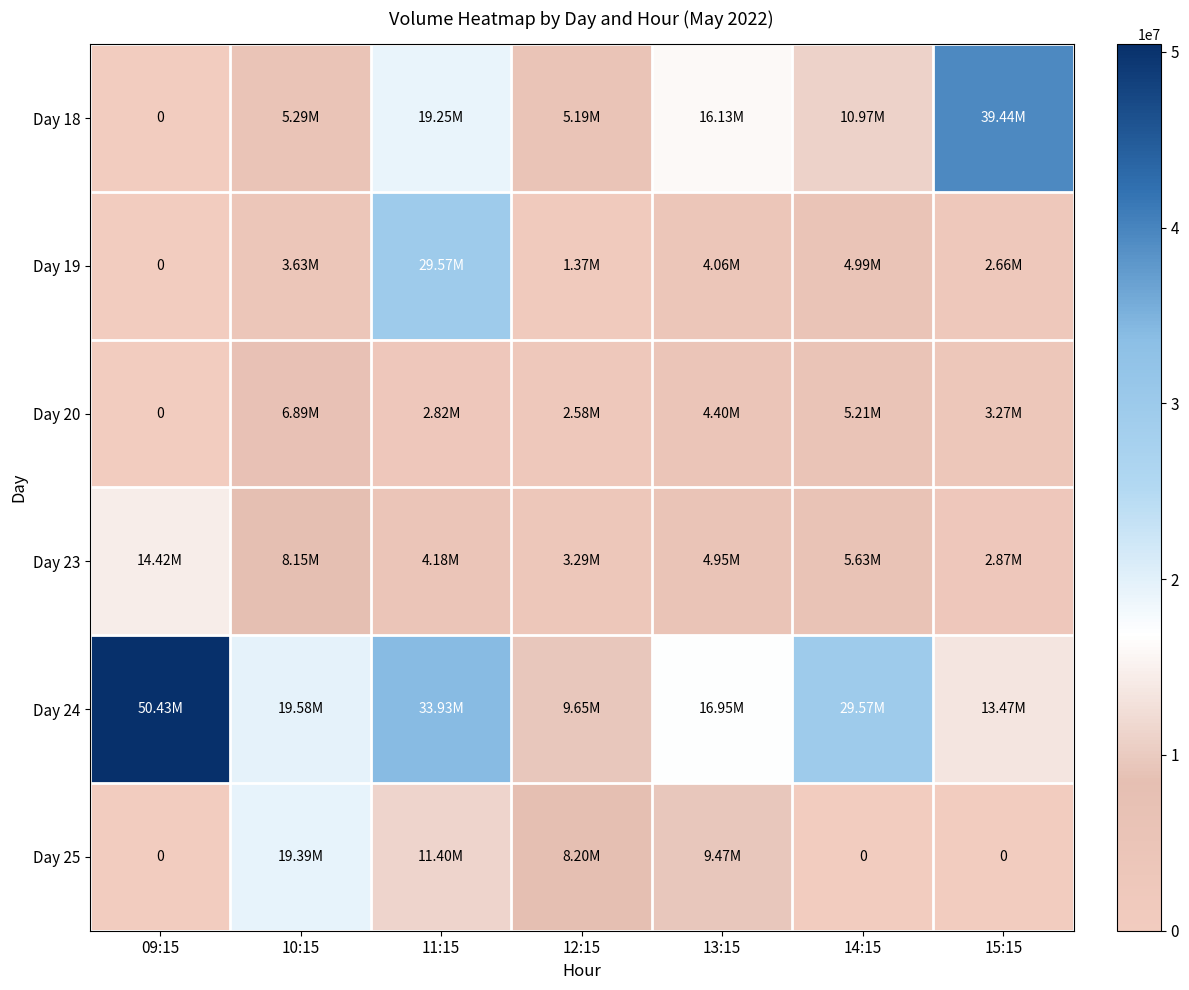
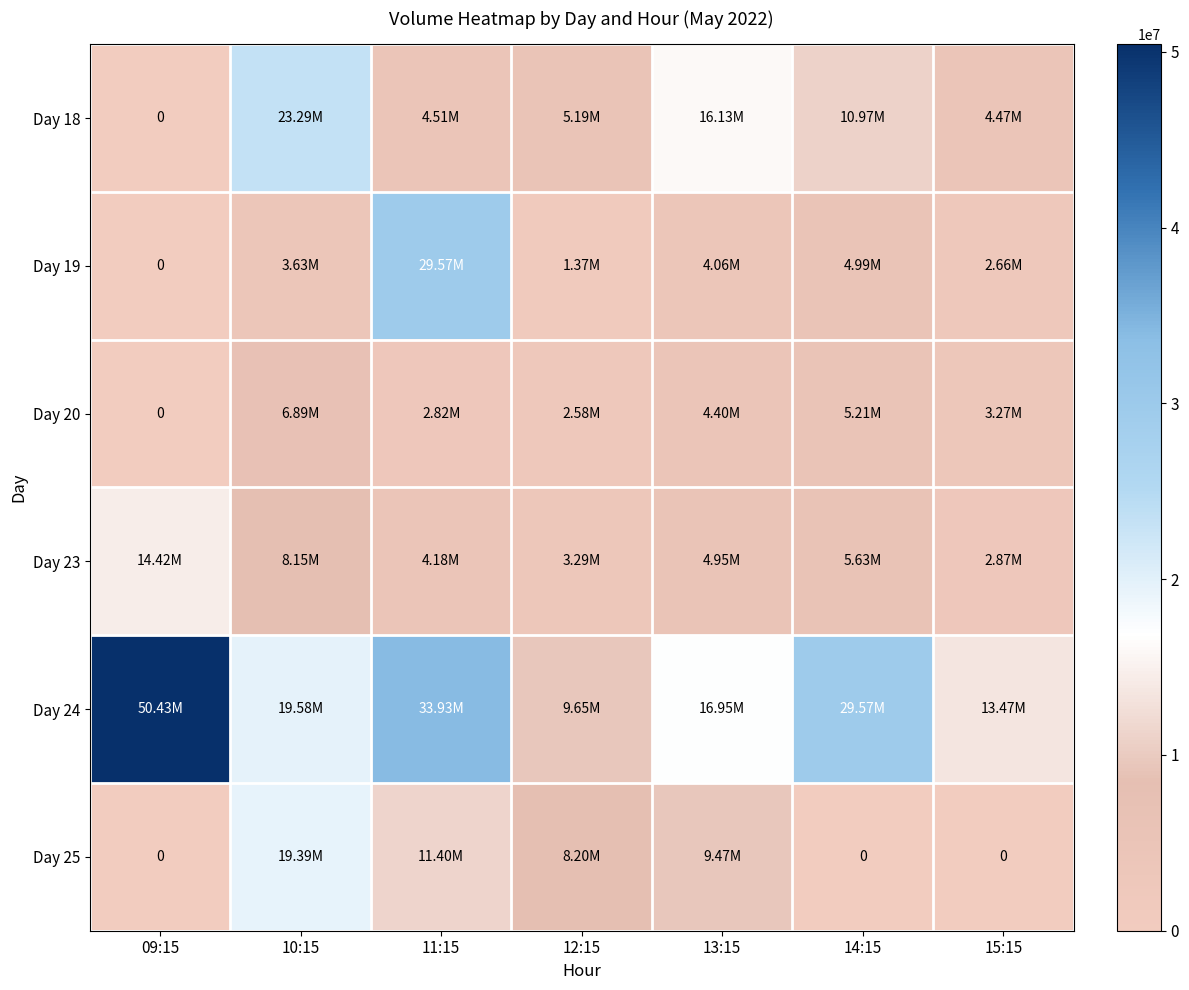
  {
    "Day 18": {
      "09:15": "0",
-     "10:15": "5.29M",
-     "11:15": "19.25M",
+     "10:15": "23.29M",
+     "11:15": "4.51M",
      "12:15": "5.19M",
      "13:15": "16.13M",
      "14:15": "10.97M",
-     "15:15": "39.44M"
+     "15:15": "4.47M"
    },
    "Day 19": {
      "09:15": "0",
      "10:15": "3.63M",
      "11:15": "29.57M",
      "12:15": "1.37M",
      "13:15": "4.06M",
      "14:15": "4.99M",
      "15:15": "2.66M"
    },
    "Day 20": {
      "09:15": "0",
      "10:15": "6.89M",
      "11:15": "2.82M",
      "12:15": "2.58M",
      "13:15": "4.40M",
      "14:15": "5.21M",
      "15:15": "3.27M"
    },
    "Day 23": {
      "09:15": "14.42M",
      "10:15": "8.15M",
      "11:15": "4.18M",
      "12:15": "3.29M",
      "13:15": "4.95M",
      "14:15": "5.63M",
      "15:15": "2.87M"
    },
    "Day 24": {
      "09:15": "50.43M",
      "10:15": "19.58M",
      "11:15": "33.93M",
      "12:15": "9.65M",
      "13:15": "16.95M",
      "14:15": "29.57M",
      "15:15": "13.47M"
    },
    "Day 25": {
      "09:15": "0",
      "10:15": "19.39M",
      "11:15": "11.40M",
      "12:15": "8.20M",
      "13:15": "9.47M",
      "14:15": "0",
      "15:15": "0"
    }
  }
